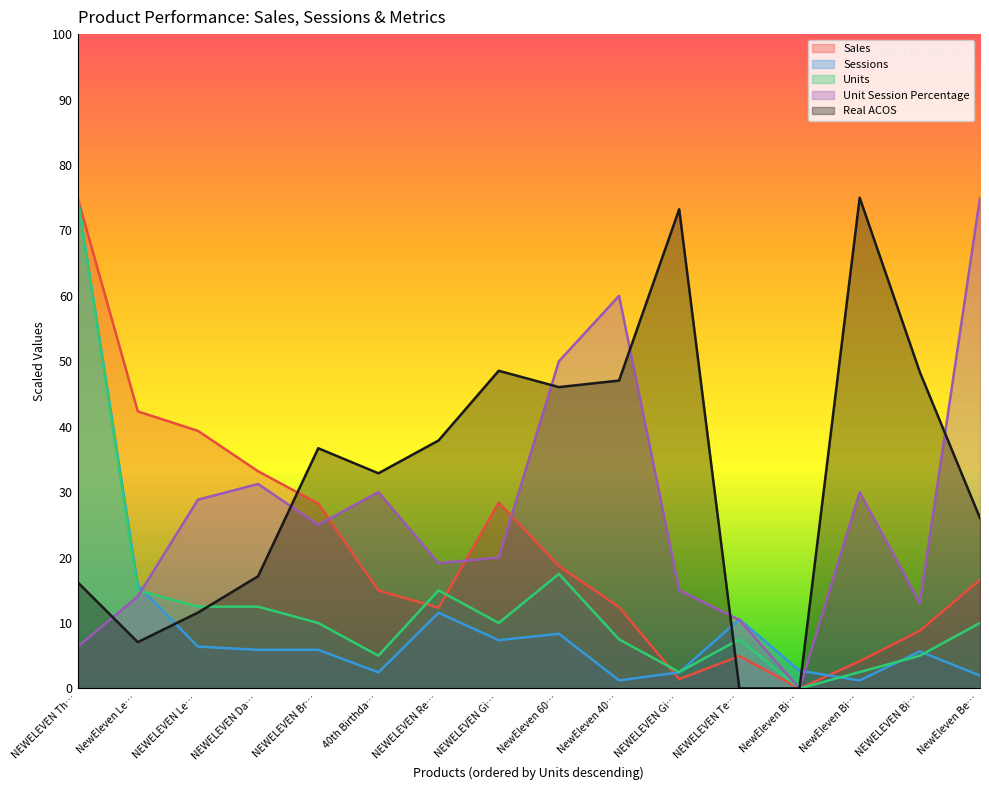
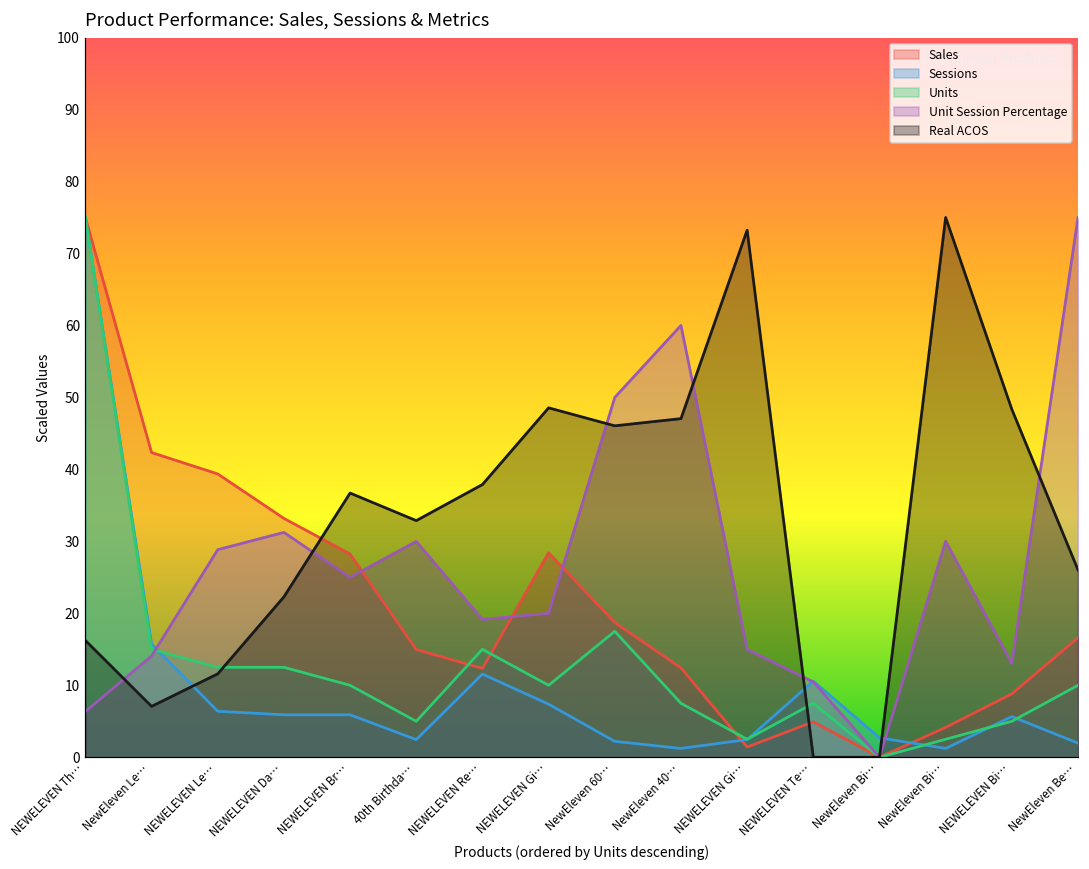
  {
    "Sales": {
      "NewEleven Le…": 42,
      "NEWELEVEN Le…": 39,
      "NEWELEVEN Da…": 33,
      "NEWELEVEN Br…": 28,
      "40th Birthda…": 15,
      "NEWELEVEN Re…": 12,
      "NewEleven 60…": 19,
      "NewEleven 40…": 12,
      "NEWELEVEN Te…": 5,
      "NEWELEVEN Bi…": 9,
      "NewEleven Be…": 17
    },
    "Sessions": {
      "NewEleven Le…": 16,
      "NEWELEVEN Le…": 6,
      "NEWELEVEN Da…": 6,
      "NEWELEVEN Br…": 6,
      "40th Birthda…": 2,
      "NEWELEVEN Re…": 12,
-     "NewEleven 60…": 8,
+     "NewEleven 60…": 2,
      "NewEleven 40…": 1,
      "NEWELEVEN Bi…": 6,
      "NewEleven Be…": 2
    },
    "Units": {
      "NewEleven Le…": 15,
      "NEWELEVEN Le…": 13,
      "NEWELEVEN Da…": 13,
      "NEWELEVEN Br…": 10,
      "40th Birthda…": 5,
      "NEWELEVEN Re…": 15,
      "NewEleven 60…": 18,
      "NewEleven 40…": 8,
      "NEWELEVEN Te…": 8,
      "NEWELEVEN Bi…": 5,
      "NewEleven Be…": 10
    },
    "Unit Session Percentage": {
      "NEWELEVEN Th…": 6,
      "NewEleven Le…": 14,
      "NEWELEVEN Le…": 29,
      "NEWELEVEN Da…": 31,
      "NEWELEVEN Br…": 25,
      "40th Birthda…": 30,
      "NEWELEVEN Re…": 19,
      "NewEleven 60…": 50,
      "NewEleven 40…": 60,
      "NEWELEVEN Bi…": 13,
      "NewEleven Be…": 75
    },
    "Real ACOS": {
      "NEWELEVEN Th…": 16,
      "NewEleven Le…": 7,
      "NEWELEVEN Le…": 12,
-     "NEWELEVEN Da…": 17,
+     "NEWELEVEN Da…": 22,
      "NEWELEVEN Br…": 37,
      "40th Birthda…": 33,
      "NEWELEVEN Re…": 38,
      "NewEleven 60…": 46,
      "NewEleven 40…": 47,
      "NEWELEVEN Te…": 0,
      "NEWELEVEN Bi…": 48,
      "NewEleven Be…": 26
    }
  }
